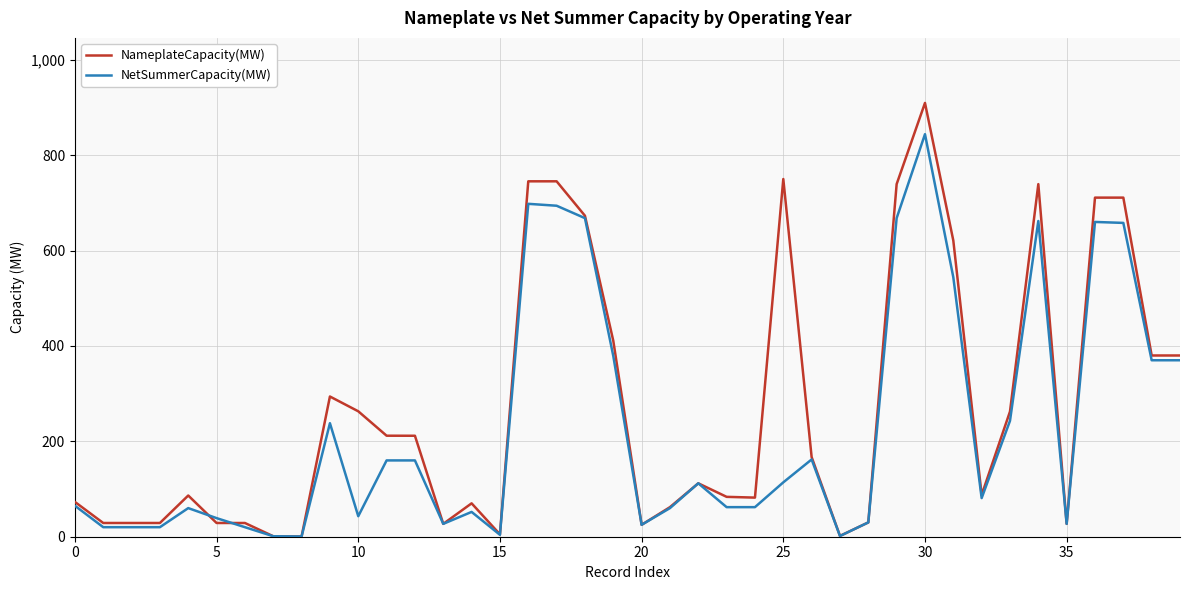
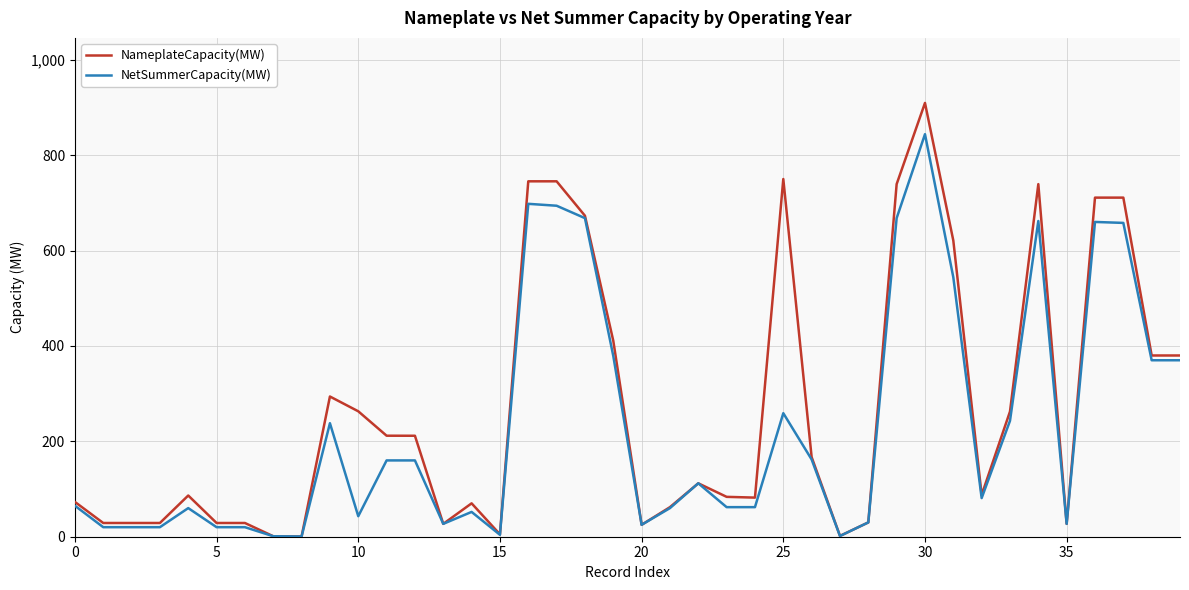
  {
    "NameplateCapacity(MW)": {
      "0": 70,
      "5": 30,
      "10": 260,
      "25": 750,
      "30": 910
    },
    "NetSummerCapacity(MW)": {
      "0": 70,
-     "5": 40,
+     "5": 20,
      "10": 40,
-     "25": 110,
+     "25": 260,
      "30": 840
    }
  }
